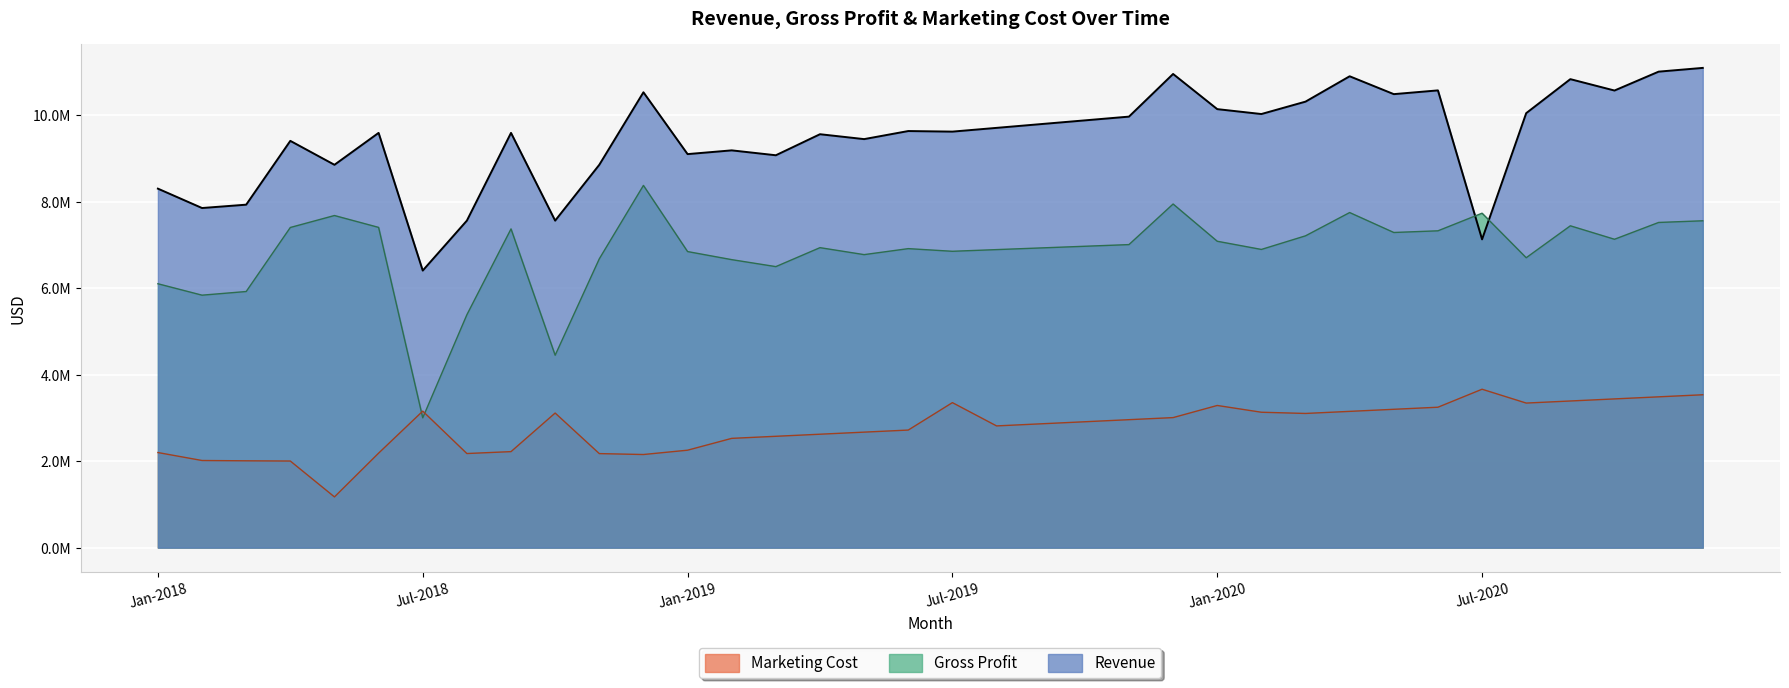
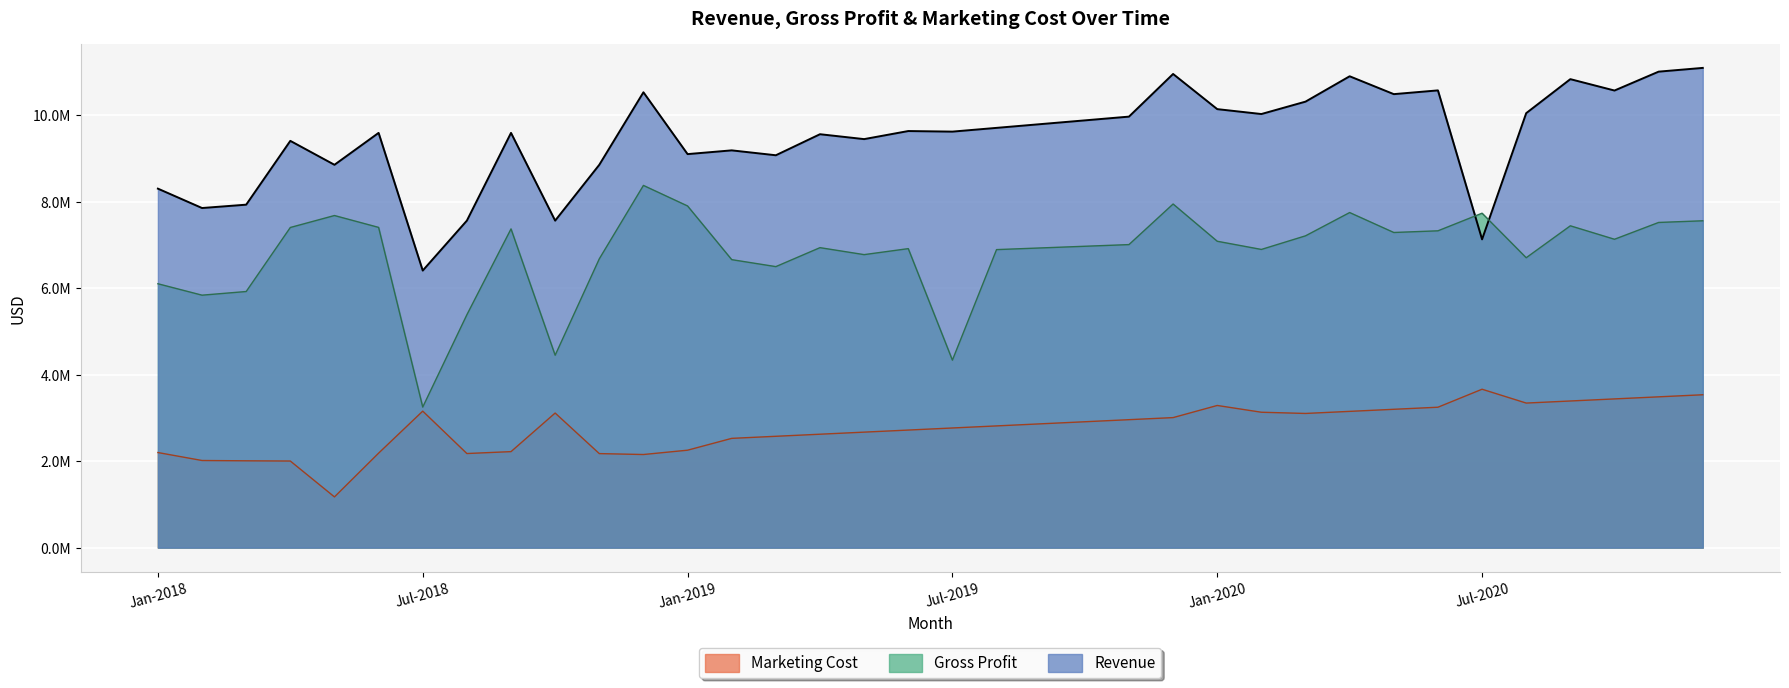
  {
    "Marketing Cost": {
      "Jan-2018": 2200000,
      "Jul-2018": 3200000,
      "Jan-2019": 2300000,
-     "Jul-2019": 3400000,
+     "Jul-2019": 2800000,
      "Jan-2020": 3300000,
      "Jul-2020": 3700000
    },
    "Gross Profit": {
      "Jan-2018": 6100000,
-     "Jul-2018": 3000000,
-     "Jan-2019": 6800000,
-     "Jul-2019": 6900000,
+     "Jul-2018": 3300000,
+     "Jan-2019": 7900000,
+     "Jul-2019": 4300000,
      "Jan-2020": 7100000,
      "Jul-2020": 7700000
    },
    "Revenue": {
      "Jan-2018": 8300000,
      "Jul-2018": 6400000,
      "Jan-2019": 9100000,
      "Jul-2019": 9600000,
      "Jan-2020": 10100000,
      "Jul-2020": 7100000
    }
  }
